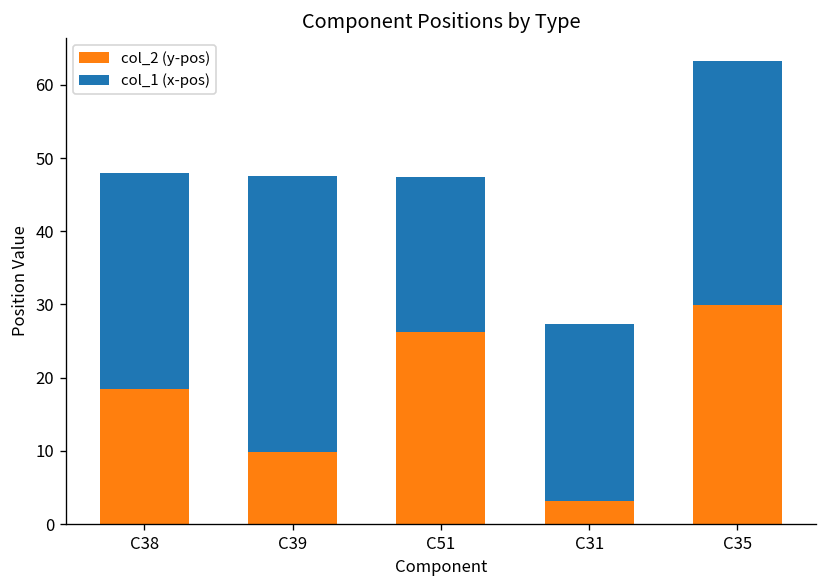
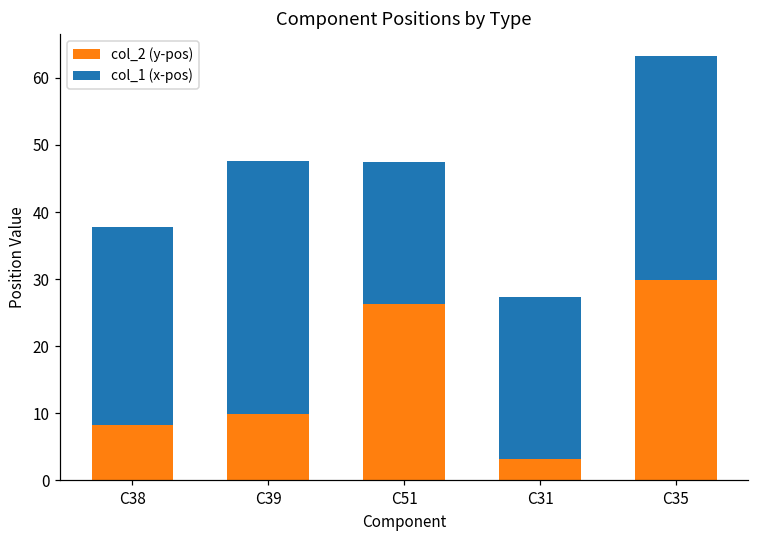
  {
    "col_2 (y-pos)": {
-     "C38": 18,
+     "C38": 8,
      "C39": 10,
      "C51": 26,
      "C31": 3,
      "C35": 30
    },
    "col_1 (x-pos)": {
      "C38": 30,
      "C39": 38,
      "C51": 21,
      "C31": 24,
      "C35": 33
    }
  }
